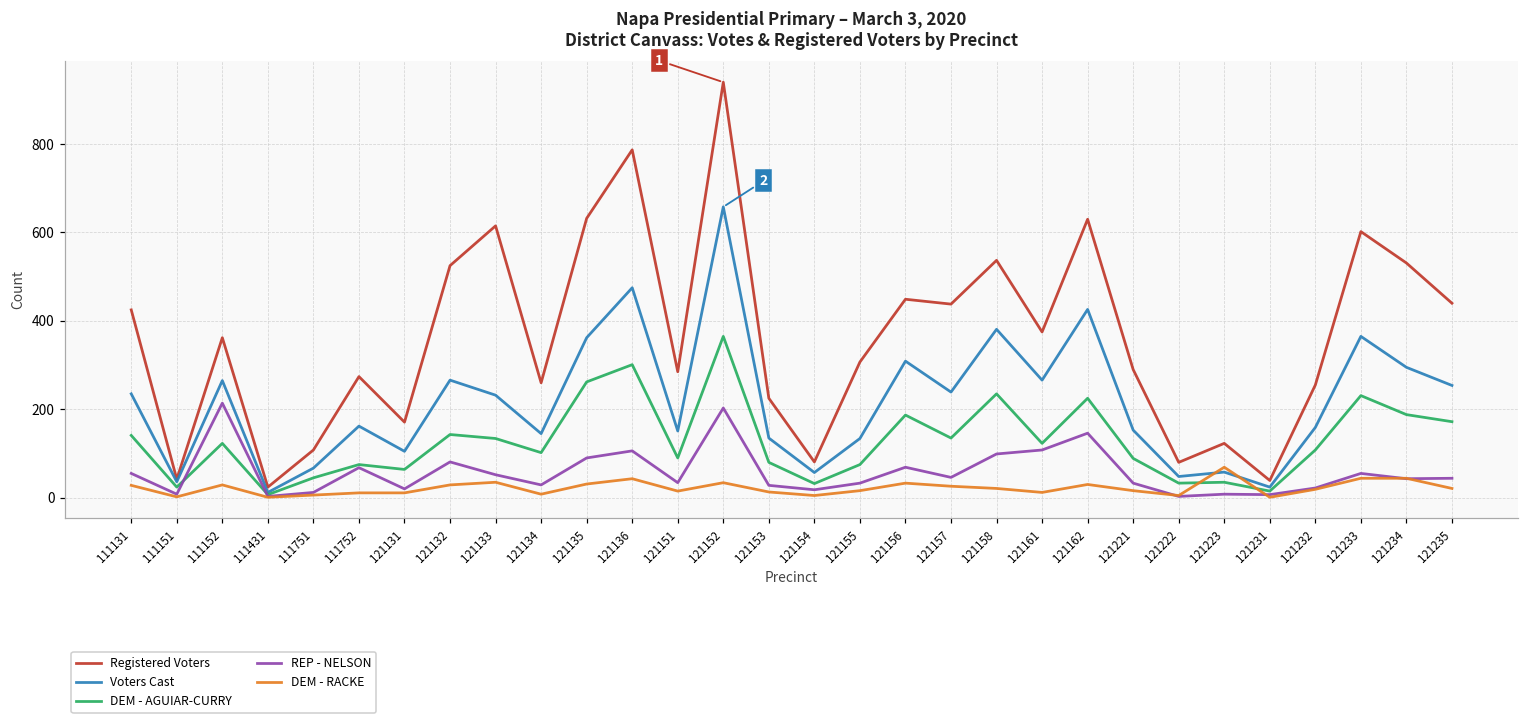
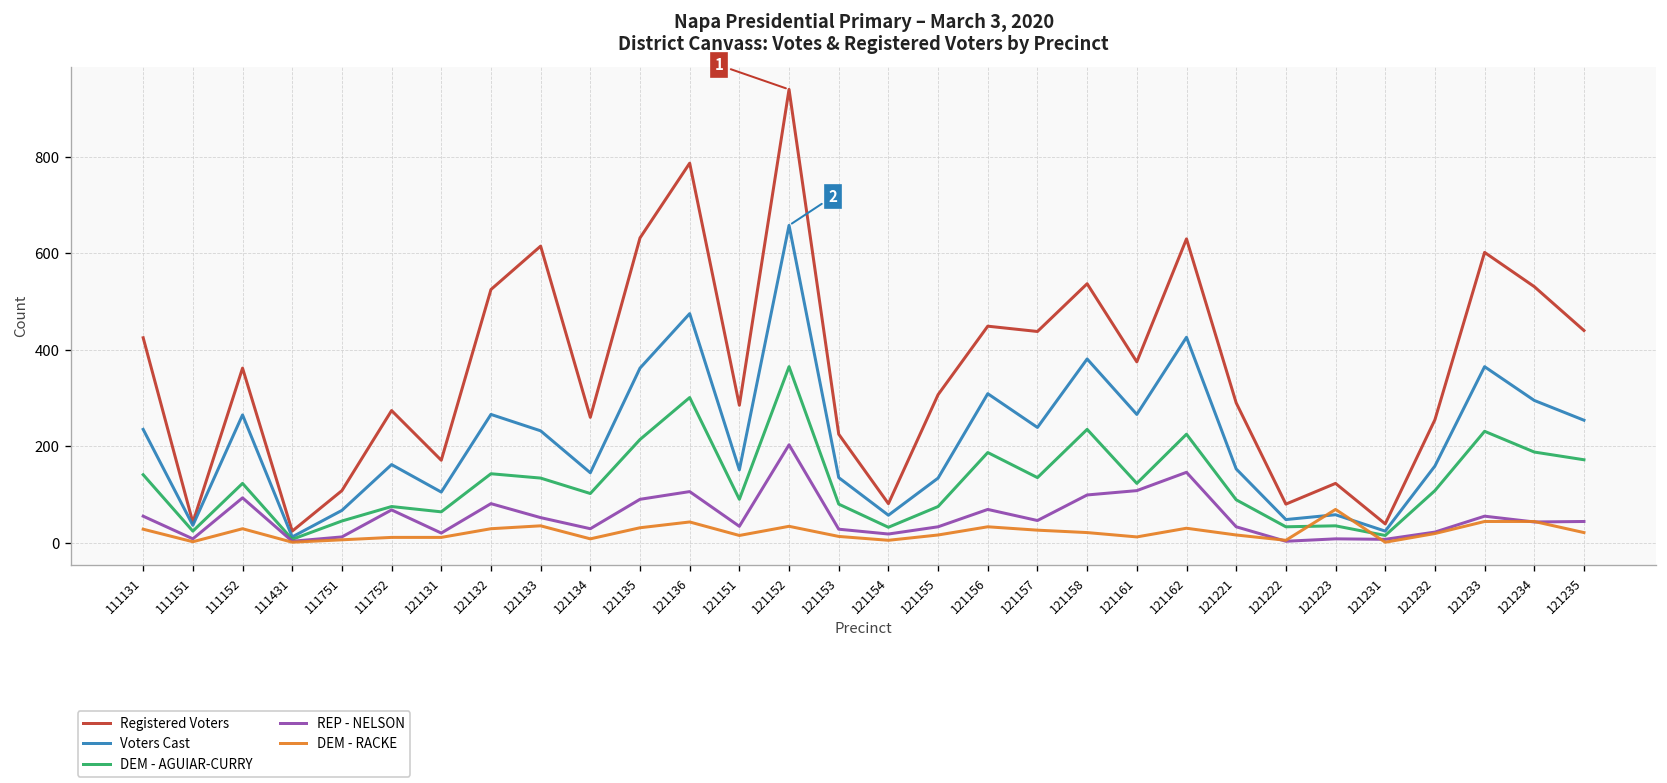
  {
    "Registered Voters": {
      "111131": 430,
      "111152": 360,
      "111431": 20,
      "111751": 110,
      "111752": 270,
      "121131": 170,
      "121132": 530,
      "121133": 620,
      "121134": 260,
      "121135": 630,
      "121136": 790,
      "121151": 290,
      "121152": 940,
      "121153": 230,
      "121154": 80,
      "121155": 310,
      "121156": 450,
      "121157": 440,
      "121158": 540,
      "121161": 380,
      "121162": 630,
      "121221": 290,
      "121222": 80,
      "121223": 120,
      "121231": 40,
      "121232": 260,
      "121233": 600,
      "121234": 530,
      "121235": 440
    },
    "Voters Cast": {
      "111131": 240,
      "111152": 270,
      "111751": 70,
      "111752": 160,
      "121131": 110,
      "121132": 270,
      "121133": 230,
      "121134": 150,
      "121135": 360,
      "121136": 480,
      "121151": 150,
      "121152": 660,
      "121153": 140,
      "121154": 60,
      "121155": 130,
      "121156": 310,
      "121157": 240,
      "121158": 380,
      "121161": 270,
      "121162": 430,
      "121221": 150,
      "121222": 50,
      "121223": 60,
      "121231": 20,
      "121232": 160,
      "121233": 370,
      "121234": 300,
      "121235": 250
    },
    "DEM - AGUIAR-CURRY": {
      "111131": 140,
      "111151": 20,
      "111152": 120,
      "111751": 50,
      "111752": 80,
      "121131": 60,
      "121132": 140,
      "121133": 130,
      "121134": 100,
-     "121135": 260,
+     "121135": 210,
      "121136": 300,
      "121151": 90,
      "121152": 370,
      "121153": 80,
      "121154": 30,
      "121155": 80,
      "121156": 190,
      "121157": 140,
      "121158": 240,
      "121161": 120,
      "121162": 230,
      "121221": 90,
      "121222": 30,
      "121223": 40,
      "121231": 20,
      "121232": 110,
      "121233": 230,
      "121234": 190,
      "121235": 170
    },
    "REP - NELSON": {
      "111131": 60,
-     "111152": 210,
+     "111152": 90,
      "111752": 70,
      "121131": 20,
      "121132": 80,
      "121133": 50,
      "121134": 30,
      "121135": 90,
      "121136": 110,
      "121151": 30,
      "121152": 200,
      "121153": 30,
      "121154": 20,
      "121155": 30,
      "121156": 70,
      "121157": 50,
      "121158": 100,
      "121161": 110,
      "121162": 150,
      "121221": 30,
      "121223": 10,
      "121233": 60,
      "121235": 40
    },
    "DEM - RACKE": {
      "111131": 30,
      "111152": 30,
      "111752": 10,
      "121131": 10,
      "121132": 30,
      "121133": 40,
      "121134": 10,
      "121135": 30,
      "121136": 40,
      "121151": 20,
      "121152": 30,
      "121153": 10,
      "121154": 10,
      "121155": 20,
      "121156": 30,
      "121157": 30,
      "121158": 20,
      "121161": 10,
      "121162": 30,
      "121221": 20,
      "121223": 70,
      "121233": 40,
      "121235": 20
    }
  }
